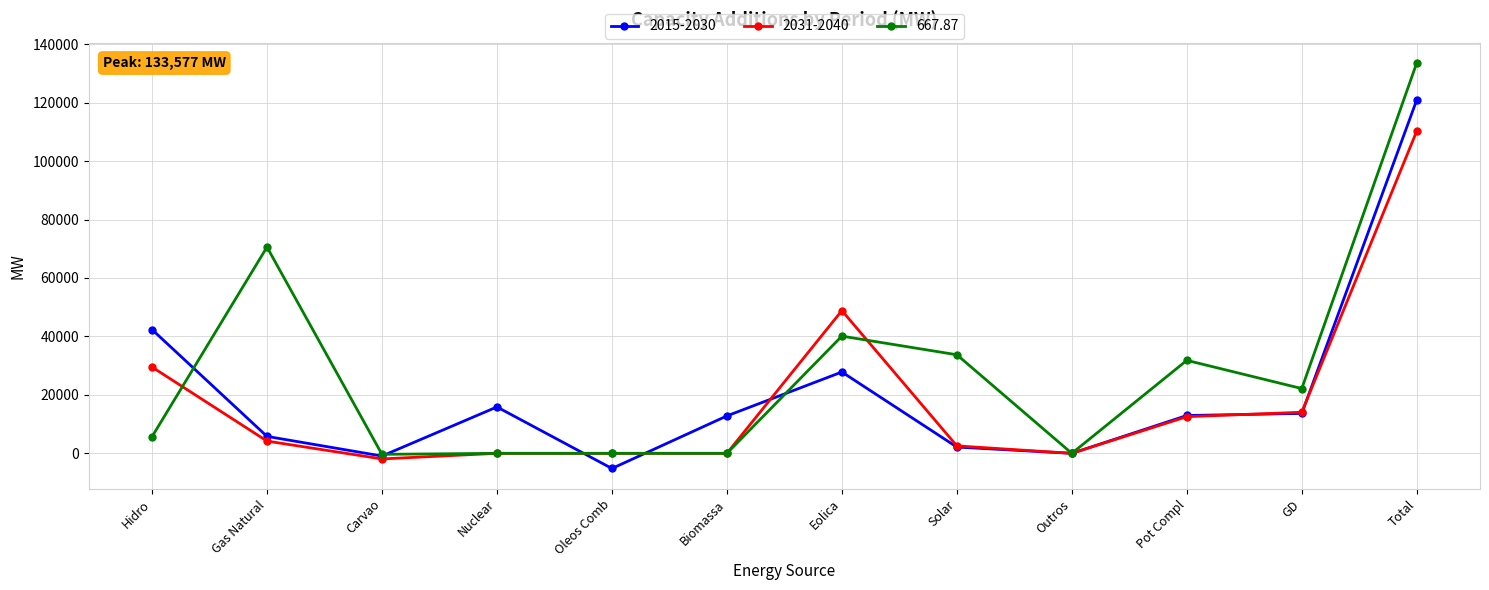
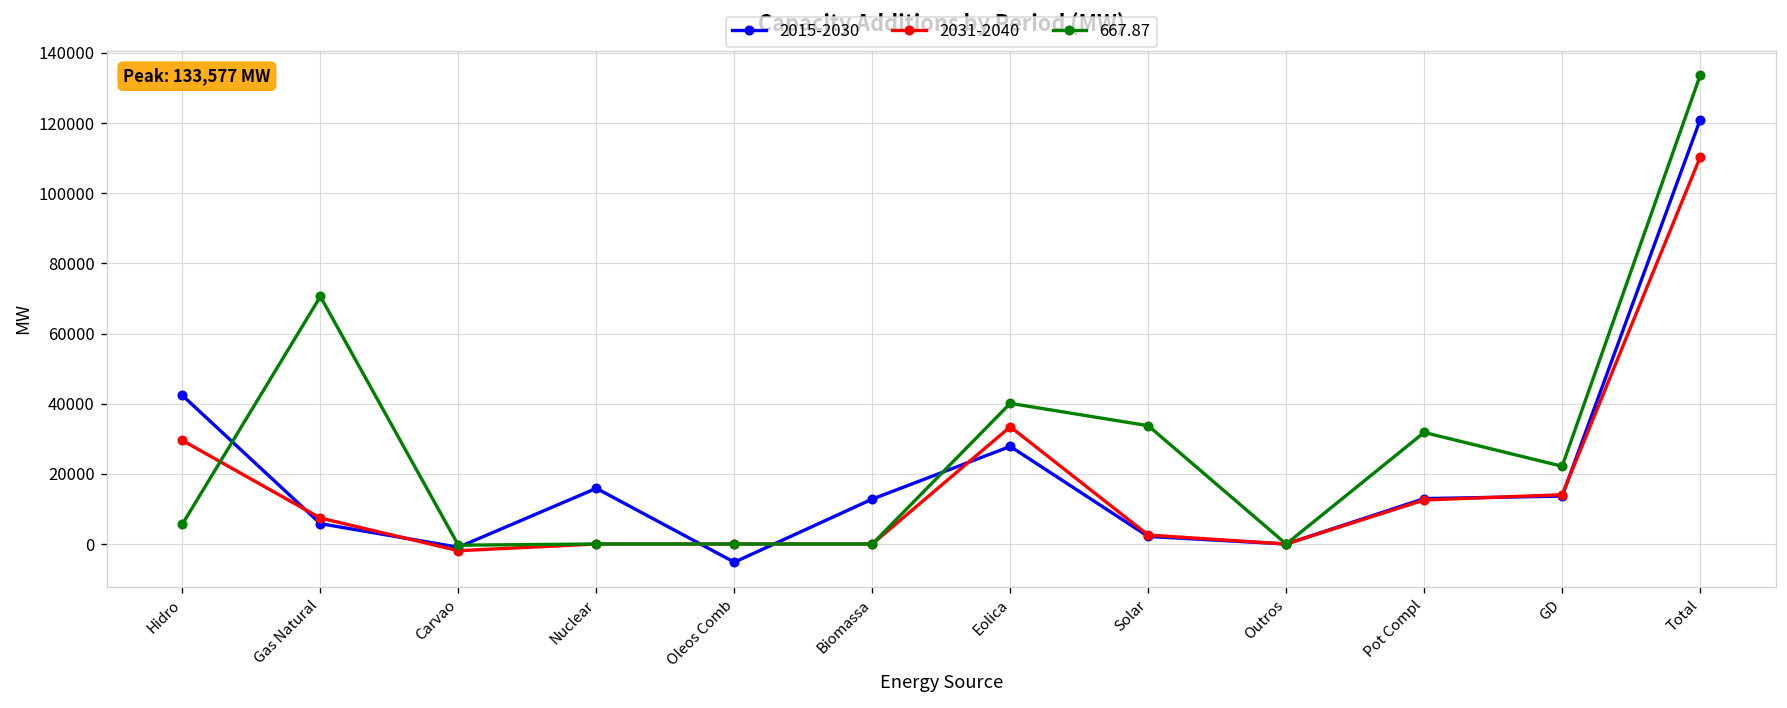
  {
    "2015-2030": {
      "Hidro": 42000,
      "Gas Natural": 6000,
      "Nuclear": 16000,
      "Oleos Comb": -5000,
      "Biomassa": 13000,
      "Eolica": 28000,
      "Total": 121000
    },
    "2031-2040": {
      "Hidro": 30000,
-     "Gas Natural": 4000,
+     "Gas Natural": 7000,
      "Carvao": -2000,
-     "Eolica": 49000,
+     "Eolica": 33000,
      "Total": 110000
    },
    "667.87": {
      "Hidro": 6000,
      "Gas Natural": 71000,
      "Eolica": 40000,
      "Solar": 34000,
      "Pot Compl": 32000,
      "GD": 22000,
      "Total": 134000
    }
  }
